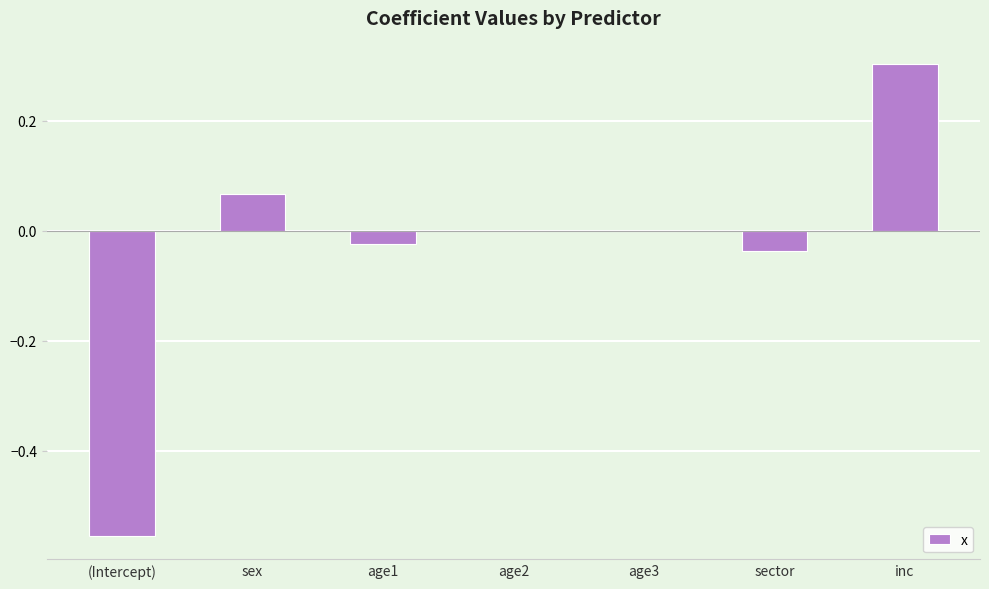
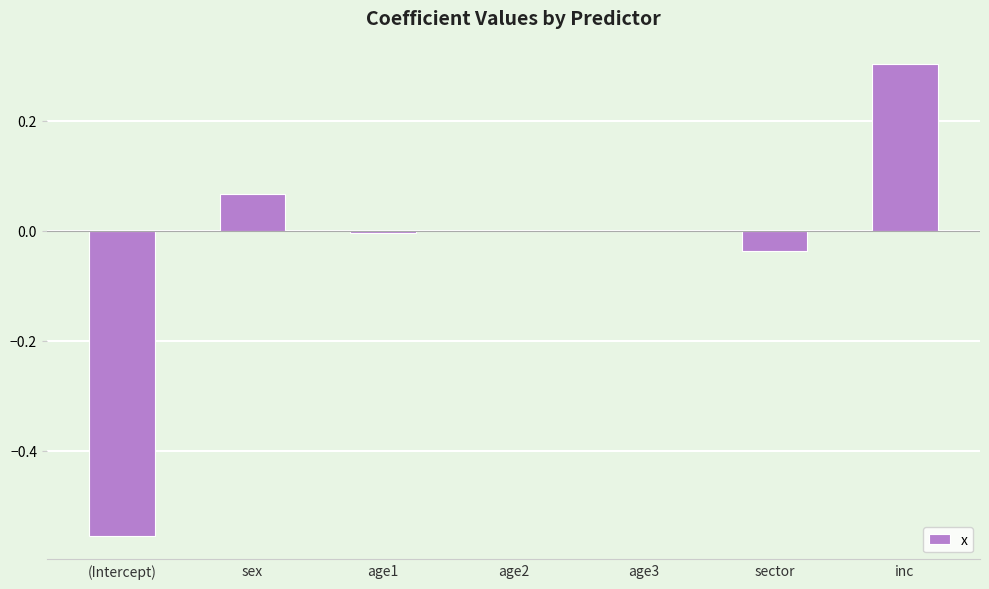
  {
    "(Intercept)": -0.55,
    "sex": 0.07,
-   "age1": -0.02,
+   "age1": 0.00,
    "sector": -0.04,
    "inc": 0.30
  }
